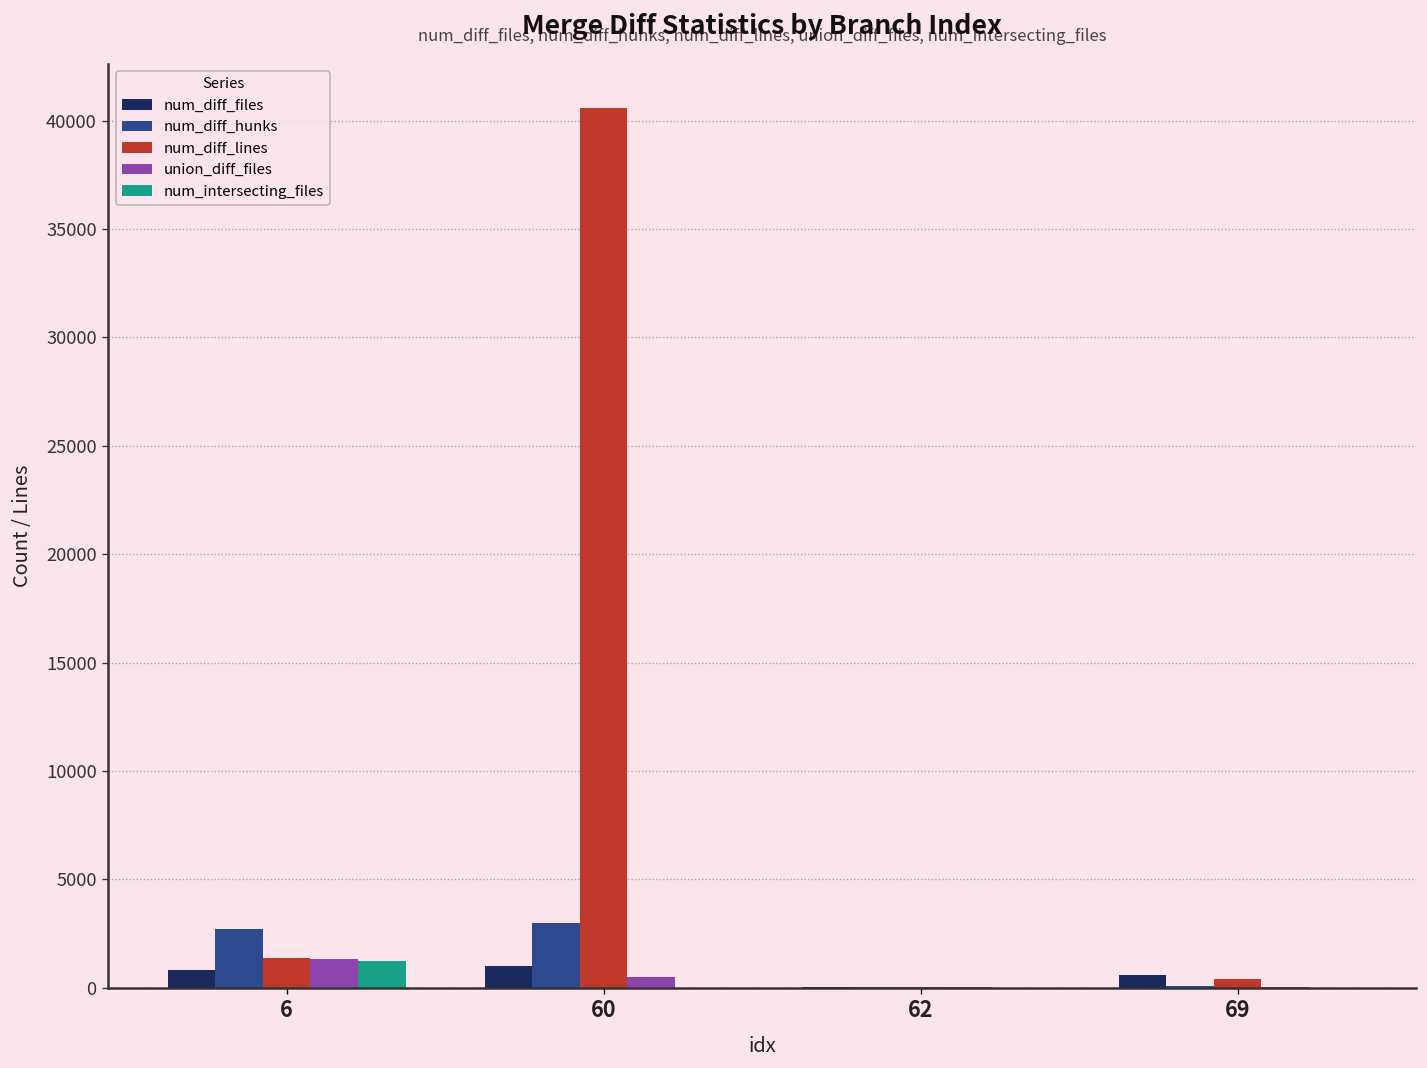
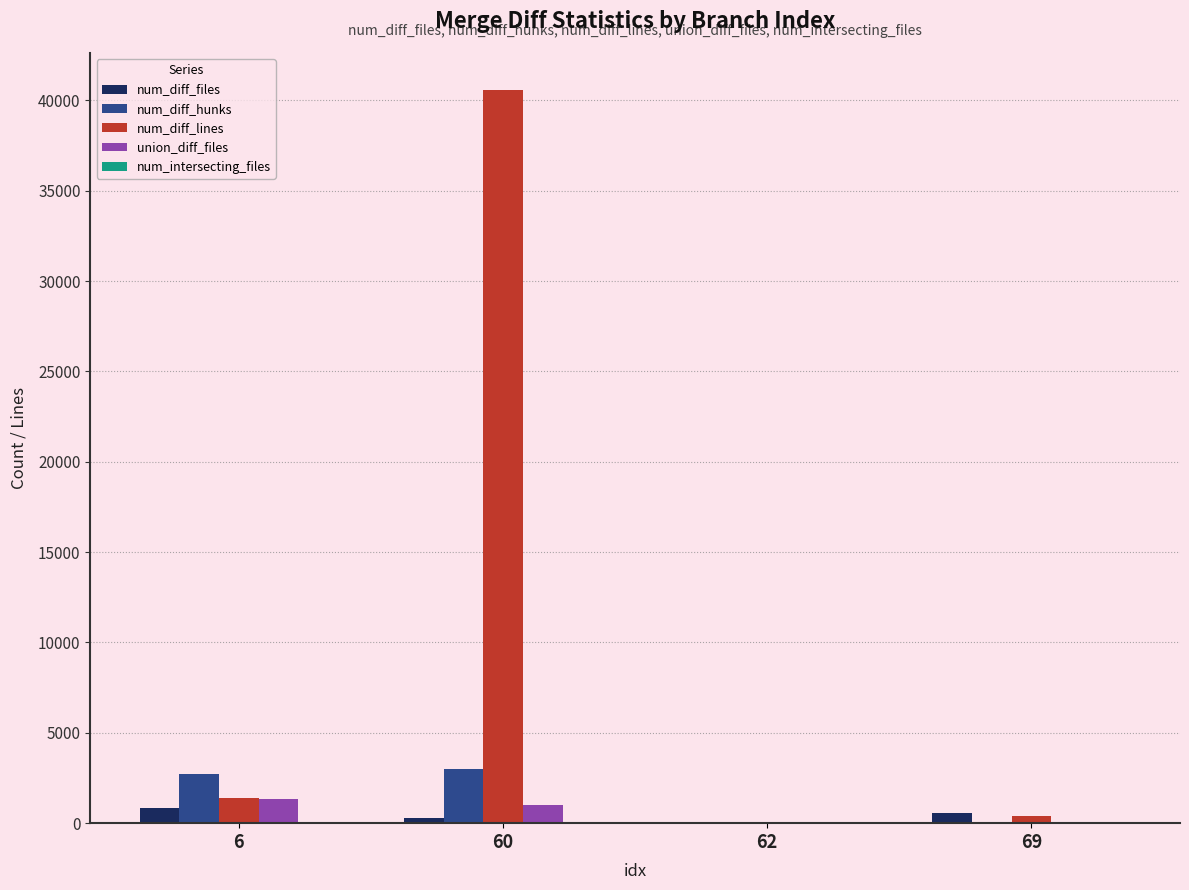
  {
    "num_diff_files": {
      "6": 800,
-     "60": 1000,
+     "60": 300,
      "69": 600
    },
    "num_diff_hunks": {
      "6": 2700,
      "60": 3000
    },
    "num_diff_lines": {
      "6": 1400,
      "60": 40600,
      "69": 400
    },
    "union_diff_files": {
      "6": 1300,
-     "60": 500
+     "60": 1000
    },
    "num_intersecting_files": {
-     "6": 1200
+     "6": 0
    }
  }
